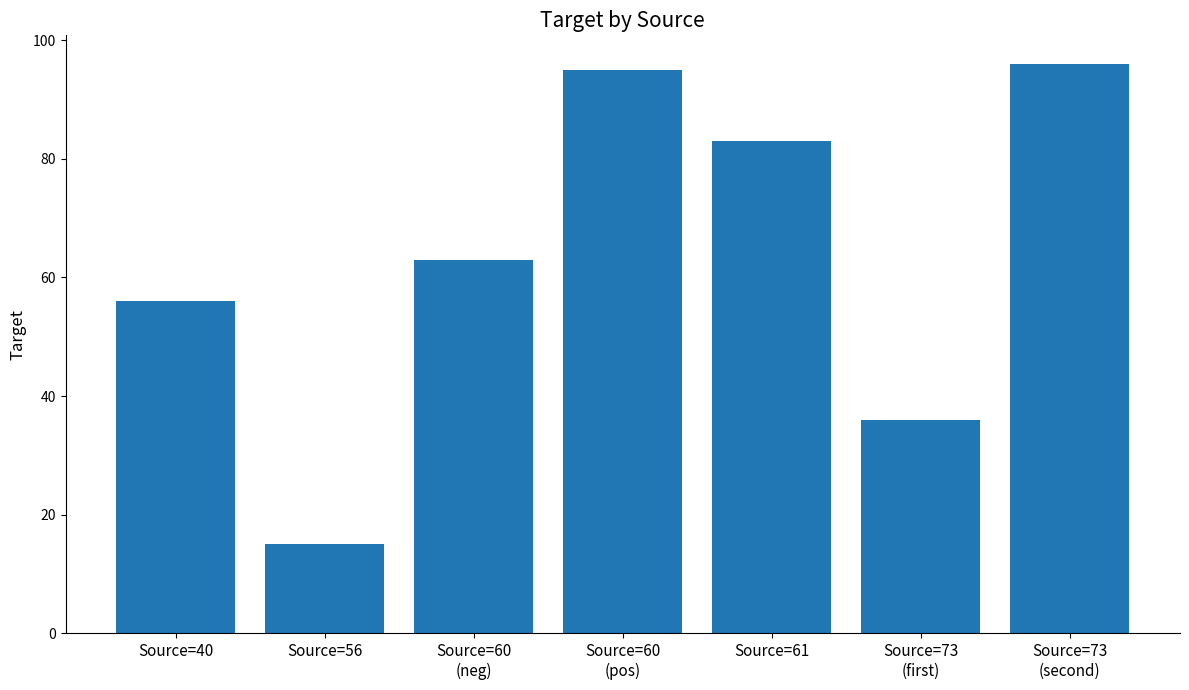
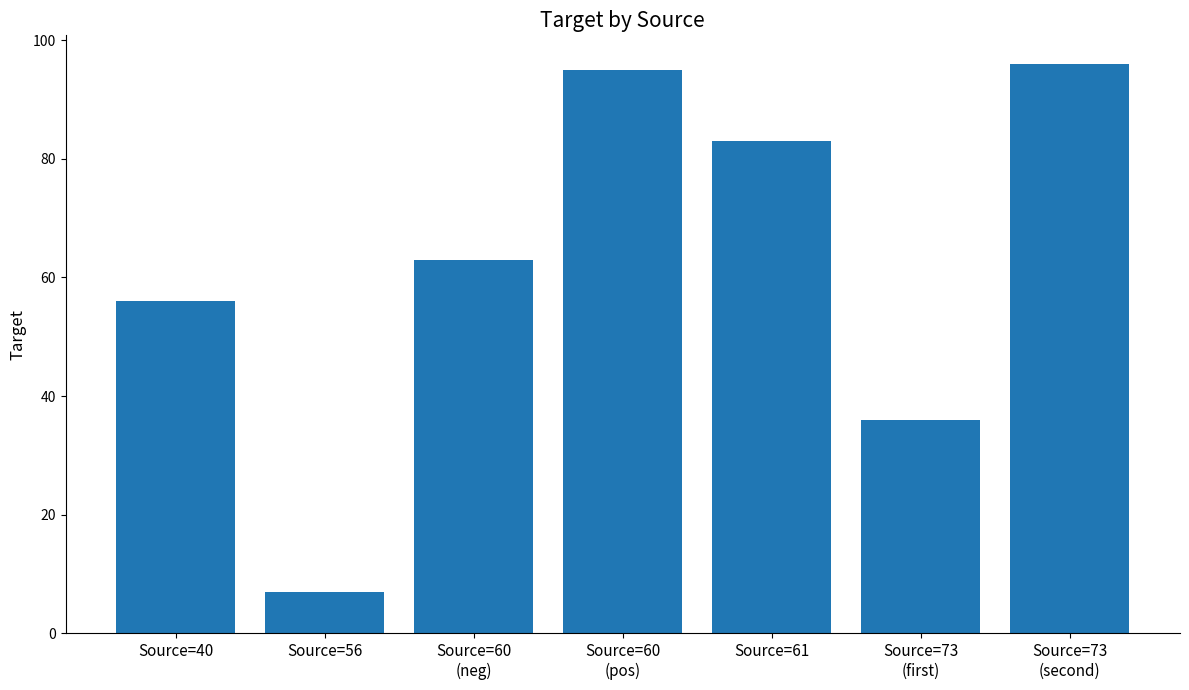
  {
    "Source=40": 56,
-   "Source=56": 15,
+   "Source=56": 7,
    "Source=60 (neg)": 63,
    "Source=60 (pos)": 95,
    "Source=61": 83,
    "Source=73 (first)": 36,
    "Source=73 (second)": 96
  }
